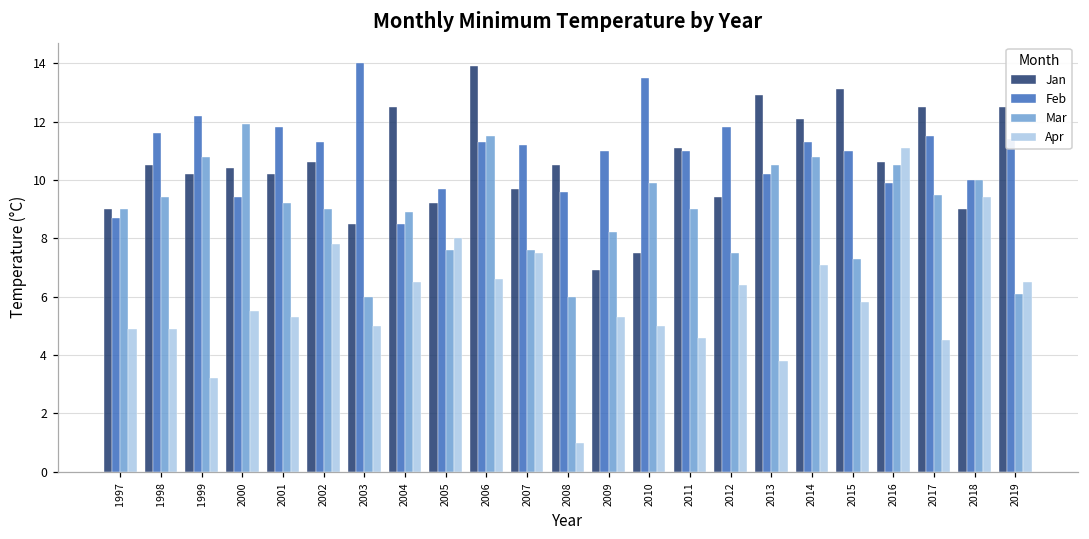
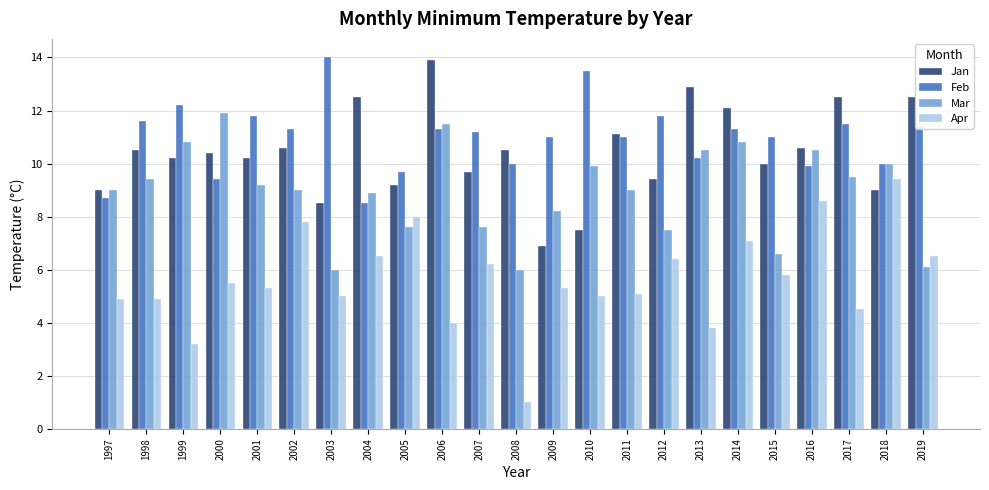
  {
    "Jan": {
      "1997": 9.0,
      "1998": 10.5,
      "1999": 10.2,
      "2000": 10.4,
      "2001": 10.2,
      "2002": 10.6,
      "2003": 8.5,
      "2004": 12.5,
      "2005": 9.2,
      "2006": 13.9,
      "2007": 9.7,
      "2008": 10.5,
      "2009": 6.9,
      "2010": 7.5,
      "2011": 11.1,
      "2012": 9.4,
      "2013": 12.9,
      "2014": 12.1,
-     "2015": 13.1,
+     "2015": 10.0,
      "2016": 10.6,
      "2017": 12.5,
      "2018": 9.0,
      "2019": 12.5
    },
    "Feb": {
      "1997": 8.7,
      "1998": 11.6,
      "1999": 12.2,
      "2000": 9.4,
      "2001": 11.8,
      "2002": 11.3,
      "2003": 14.0,
      "2004": 8.5,
      "2005": 9.7,
      "2006": 11.3,
      "2007": 11.2,
-     "2008": 9.6,
+     "2008": 10.0,
      "2009": 11.0,
      "2010": 13.5,
      "2011": 11.0,
      "2012": 11.8,
      "2013": 10.2,
      "2014": 11.3,
      "2015": 11.0,
      "2016": 9.9,
      "2017": 11.5,
      "2018": 10.0
    },
    "Mar": {
      "1997": 9.0,
      "1998": 9.4,
      "1999": 10.8,
      "2000": 11.9,
      "2001": 9.2,
      "2002": 9.0,
      "2003": 6.0,
      "2004": 8.9,
      "2005": 7.6,
      "2006": 11.5,
      "2007": 7.6,
      "2008": 6.0,
      "2009": 8.2,
      "2010": 9.9,
      "2011": 9.0,
      "2012": 7.5,
      "2013": 10.5,
      "2014": 10.8,
-     "2015": 7.3,
+     "2015": 6.6,
      "2016": 10.5,
      "2017": 9.5,
      "2018": 10.0,
      "2019": 6.1
    },
    "Apr": {
      "1997": 4.9,
      "1998": 4.9,
      "1999": 3.2,
      "2000": 5.5,
      "2001": 5.3,
      "2002": 7.8,
      "2003": 5.0,
      "2004": 6.5,
      "2005": 8.0,
-     "2006": 6.6,
-     "2007": 7.5,
+     "2006": 4.0,
+     "2007": 6.2,
      "2008": 1.0,
      "2009": 5.3,
      "2010": 5.0,
-     "2011": 4.6,
+     "2011": 5.1,
      "2012": 6.4,
      "2013": 3.8,
      "2014": 7.1,
      "2015": 5.8,
-     "2016": 11.1,
+     "2016": 8.6,
      "2017": 4.5,
      "2018": 9.4,
      "2019": 6.5
    }
  }
